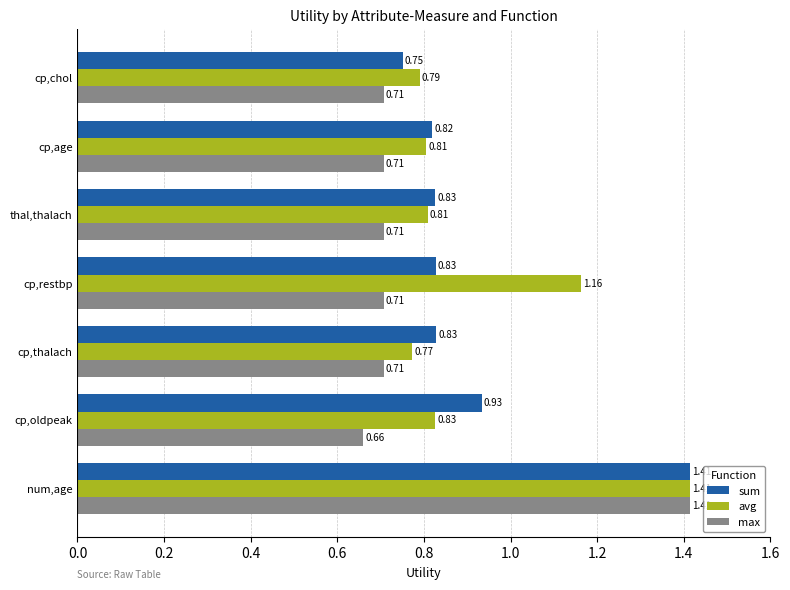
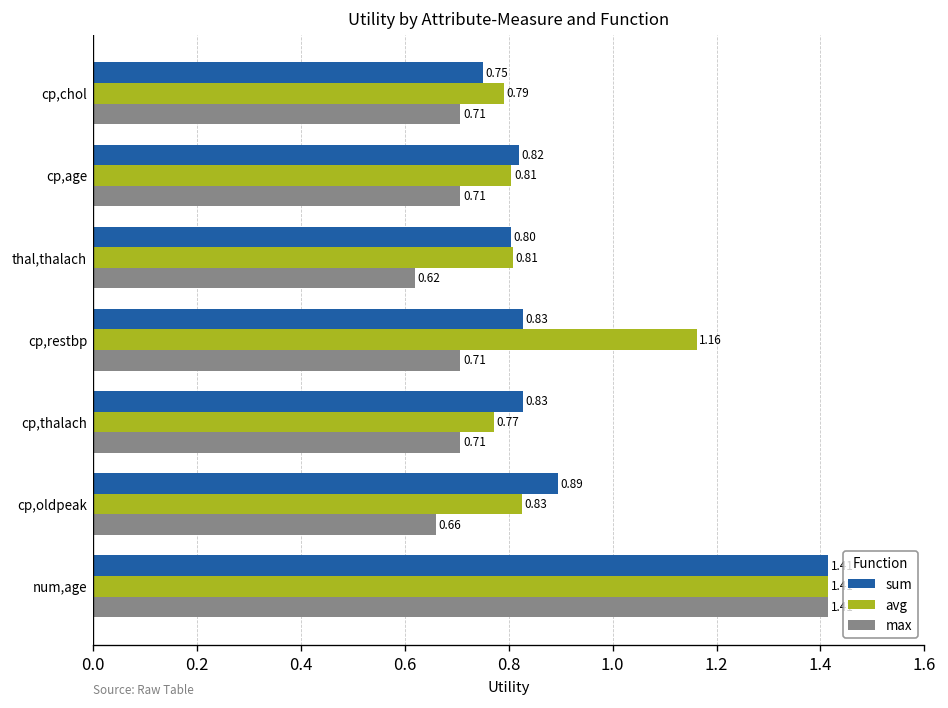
  {
    "sum": {
      "cp,chol": 0.75,
      "cp,age": 0.82,
-     "thal,thalach": 0.83,
+     "thal,thalach": 0.80,
      "cp,restbp": 0.83,
      "cp,thalach": 0.83,
-     "cp,oldpeak": 0.93
+     "cp,oldpeak": 0.89
    },
    "avg": {
      "cp,chol": 0.79,
      "cp,age": 0.81,
      "thal,thalach": 0.81,
      "cp,restbp": 1.16,
      "cp,thalach": 0.77,
      "cp,oldpeak": 0.83
    },
    "max": {
      "cp,chol": 0.71,
      "cp,age": 0.71,
-     "thal,thalach": 0.71,
+     "thal,thalach": 0.62,
      "cp,restbp": 0.71,
      "cp,thalach": 0.71,
      "cp,oldpeak": 0.66
    }
  }
